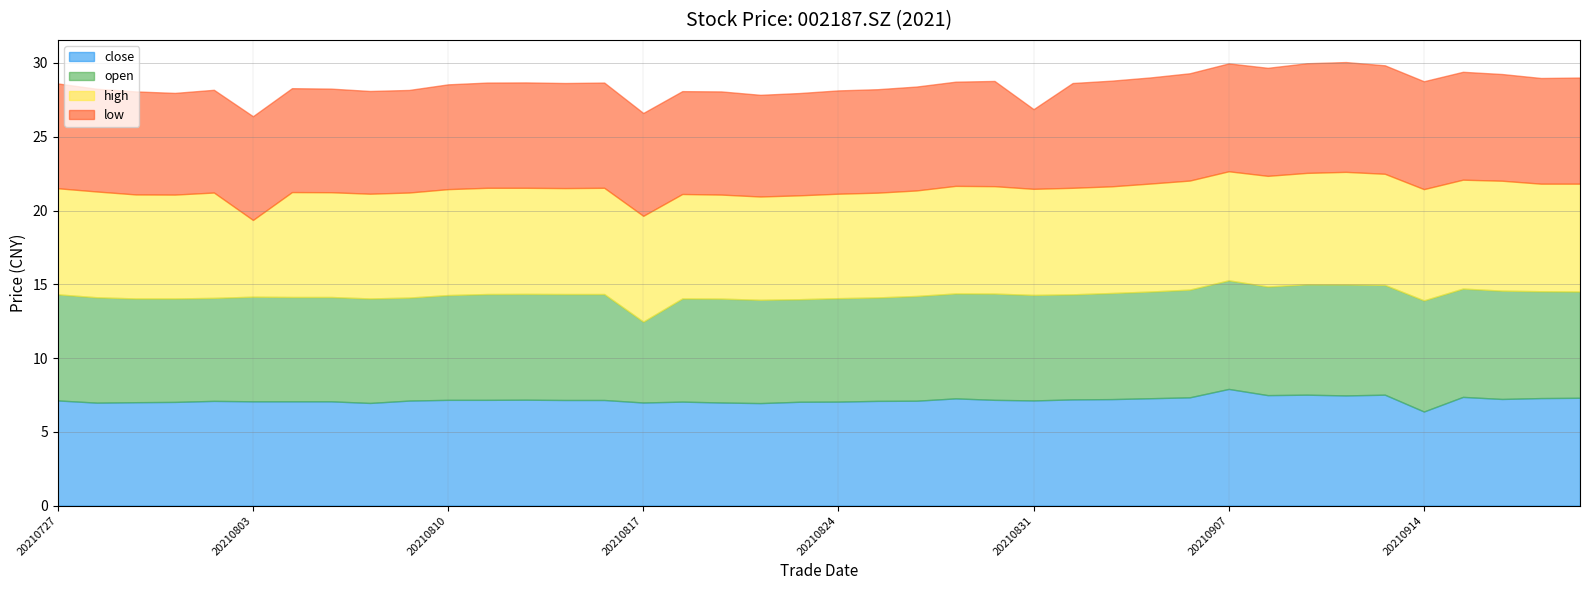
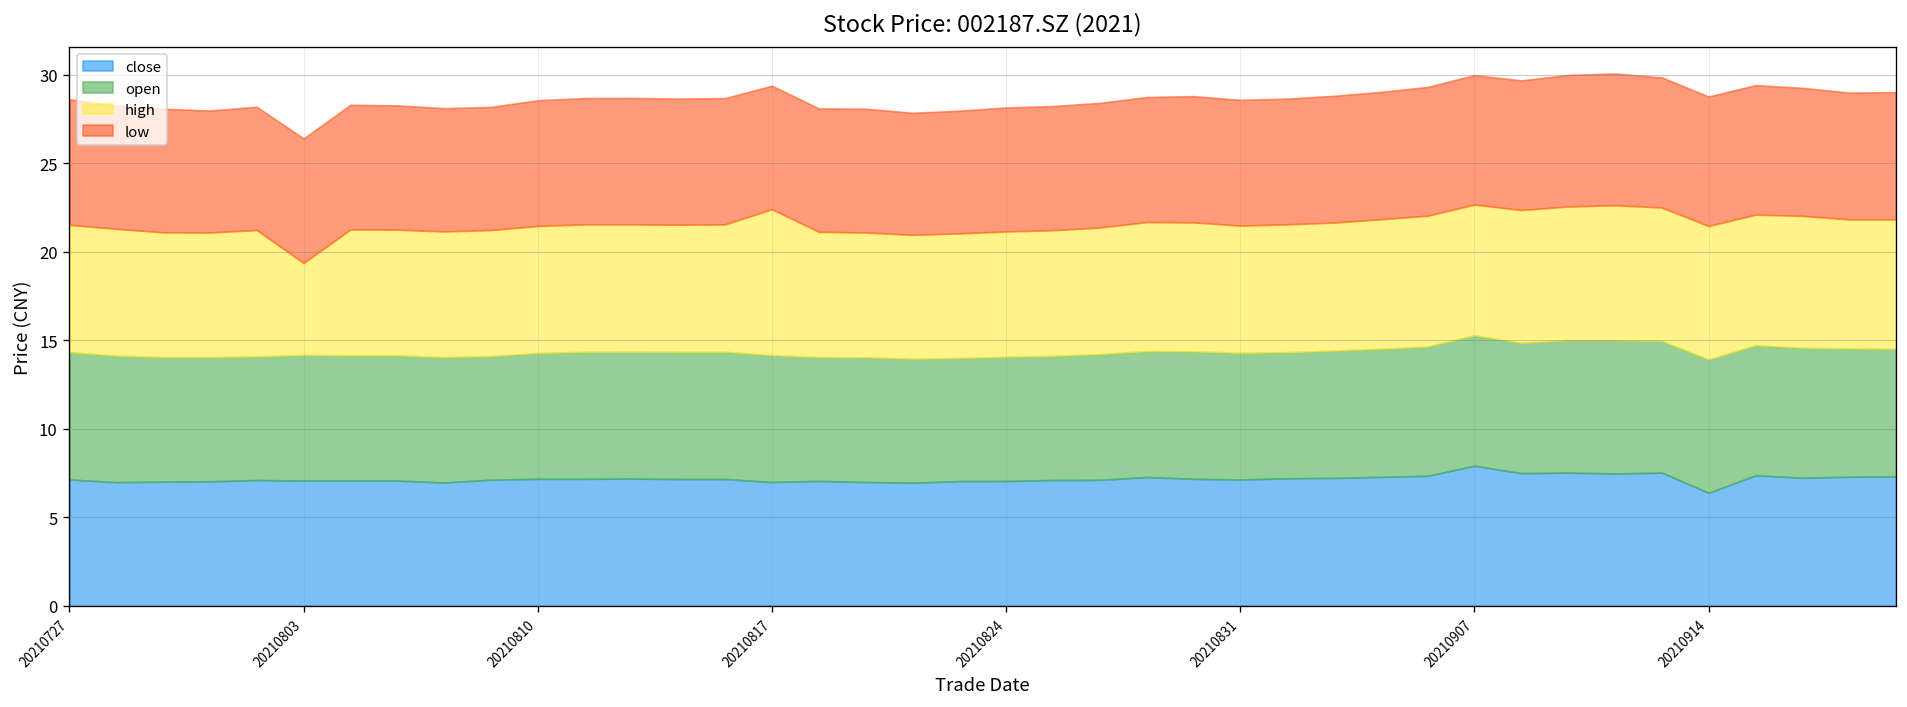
  {
    "close": {
      "20210727": 7.1,
      "20210803": 7.1,
      "20210810": 7.2,
      "20210817": 7.0,
      "20210824": 7.1,
      "20210831": 7.1,
      "20210907": 7.9,
      "20210914": 6.4
    },
    "open": {
      "20210727": 7.2,
      "20210803": 7.1,
      "20210810": 7.1,
-     "20210817": 5.5,
+     "20210817": 7.2,
      "20210824": 7.0,
      "20210831": 7.2,
      "20210907": 7.4,
      "20210914": 7.5
    },
    "high": {
      "20210727": 7.2,
      "20210803": 5.2,
      "20210810": 7.2,
-     "20210817": 7.2,
+     "20210817": 8.2,
      "20210824": 7.1,
      "20210831": 7.2,
      "20210907": 7.4,
      "20210914": 7.5
    },
    "low": {
      "20210727": 7.1,
      "20210803": 7.0,
      "20210810": 7.1,
      "20210817": 7.0,
      "20210824": 7.0,
-     "20210831": 5.4,
+     "20210831": 7.1,
      "20210907": 7.3,
      "20210914": 7.3
    }
  }
